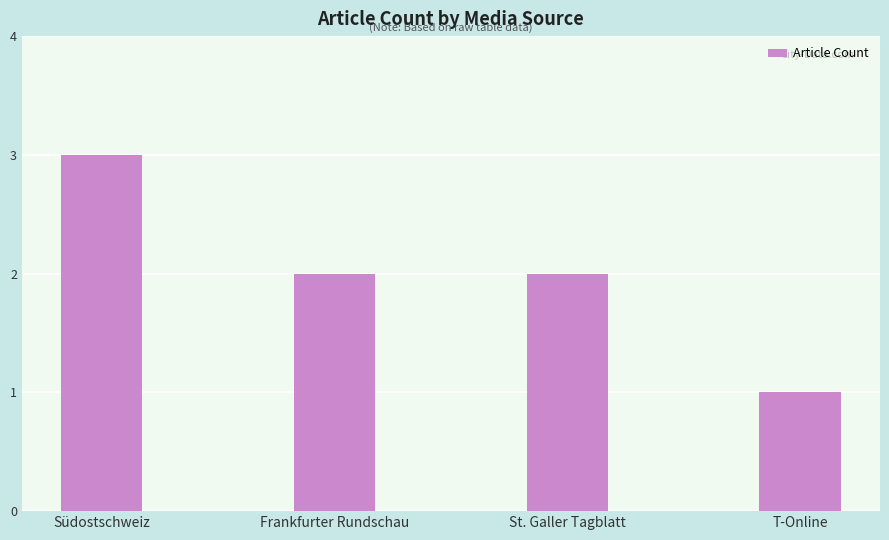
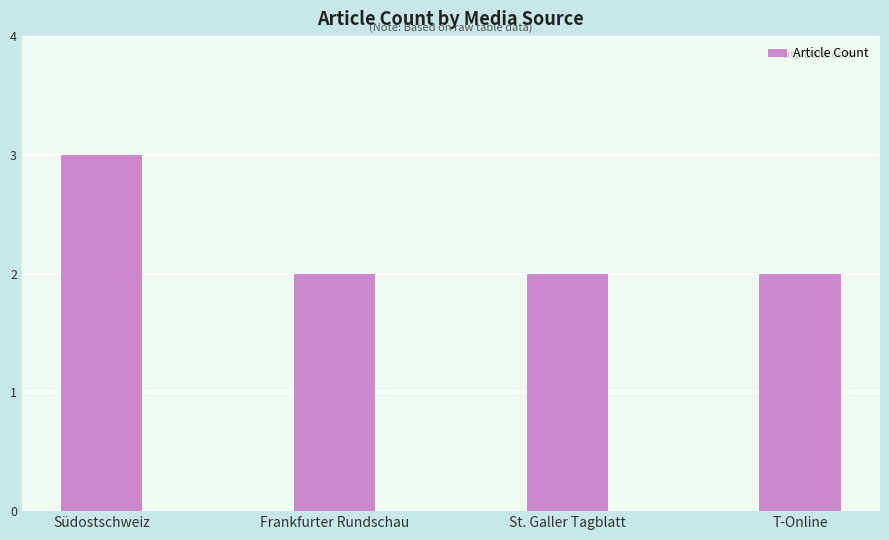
  {
    "Südostschweiz": 3,
    "Frankfurter Rundschau": 2,
    "St. Galler Tagblatt": 2,
-   "T-Online": 1
+   "T-Online": 2
  }
